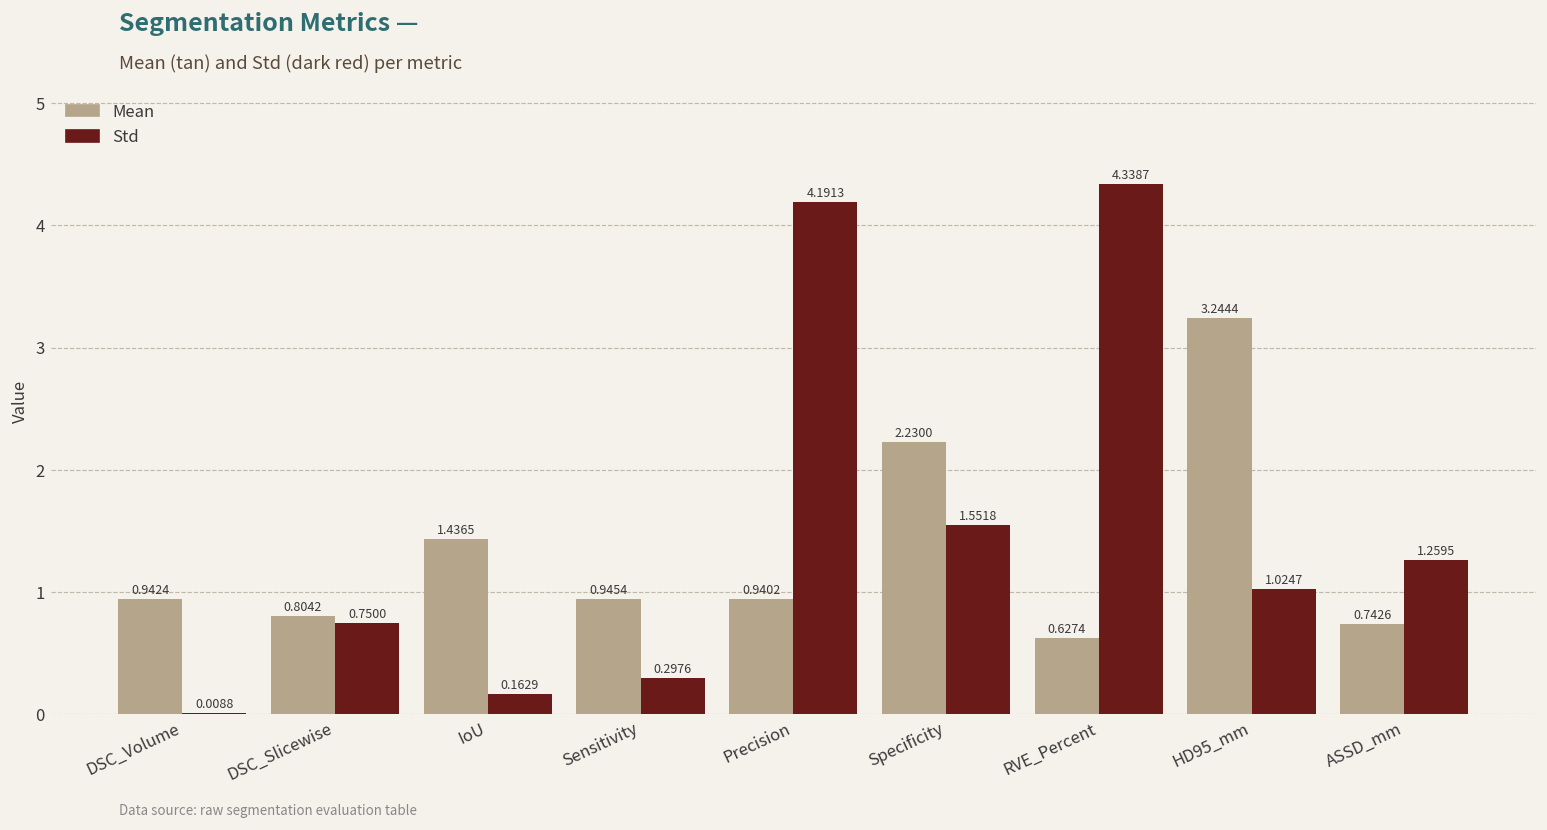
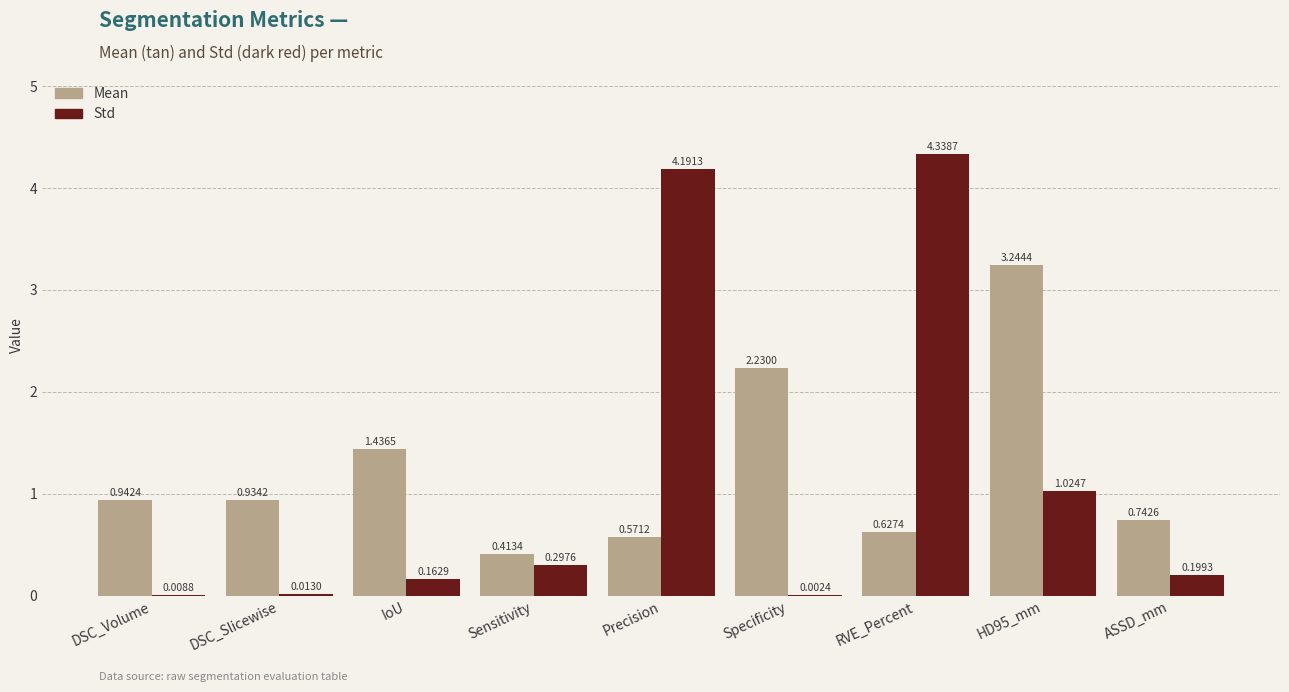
  {
    "Mean": {
      "DSC_Volume": 0.9424,
-     "DSC_Slicewise": 0.8042,
+     "DSC_Slicewise": 0.9342,
      "IoU": 1.4365,
-     "Sensitivity": 0.9454,
-     "Precision": 0.9402,
+     "Sensitivity": 0.4134,
+     "Precision": 0.5712,
      "Specificity": 2.2300,
      "RVE_Percent": 0.6274,
      "HD95_mm": 3.2444,
      "ASSD_mm": 0.7426
    },
    "Std": {
      "DSC_Volume": 0.0088,
-     "DSC_Slicewise": 0.7500,
+     "DSC_Slicewise": 0.0130,
      "IoU": 0.1629,
      "Sensitivity": 0.2976,
      "Precision": 4.1913,
-     "Specificity": 1.5518,
+     "Specificity": 0.0024,
      "RVE_Percent": 4.3387,
      "HD95_mm": 1.0247,
-     "ASSD_mm": 1.2595
+     "ASSD_mm": 0.1993
    }
  }
